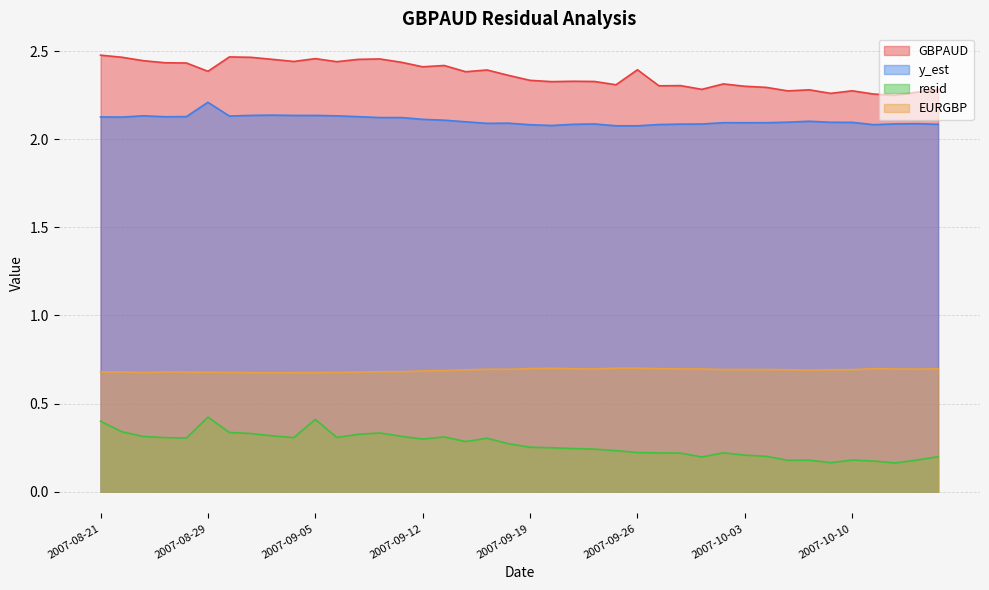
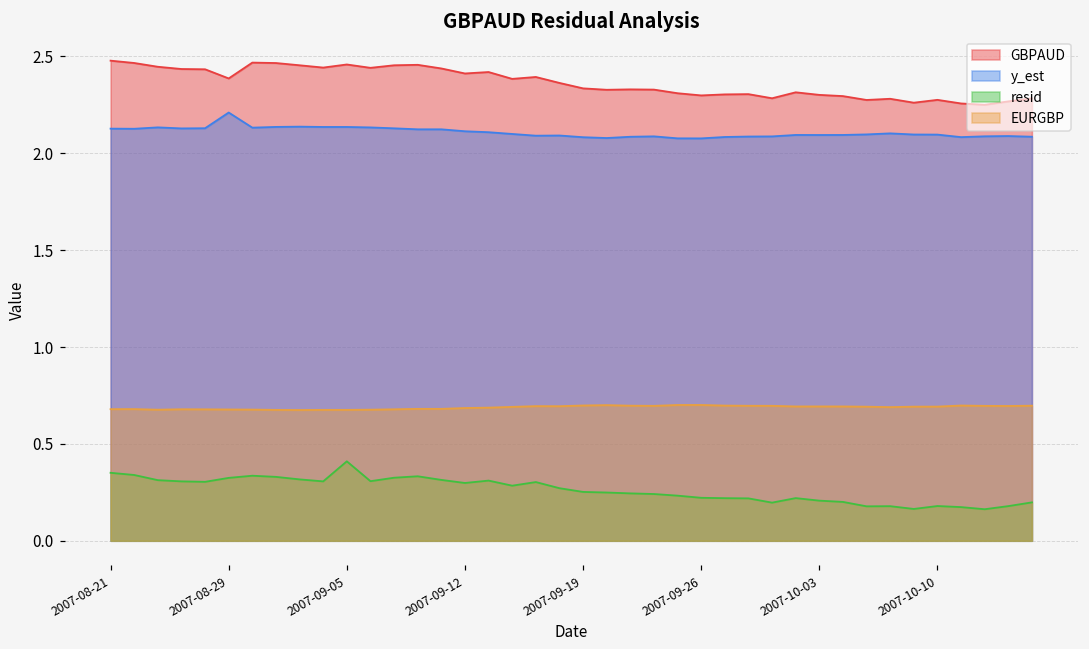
  {
    "GBPAUD": {
      "2007-08-21": 2.48,
      "2007-08-29": 2.39,
      "2007-09-05": 2.46,
      "2007-09-12": 2.41,
      "2007-09-19": 2.34,
-     "2007-09-26": 2.40,
+     "2007-09-26": 2.30,
      "2007-10-03": 2.30,
      "2007-10-10": 2.28
    },
    "y_est": {
      "2007-08-21": 2.13,
      "2007-08-29": 2.21,
      "2007-09-05": 2.14,
      "2007-09-12": 2.11,
      "2007-09-19": 2.08,
      "2007-09-26": 2.08,
      "2007-10-03": 2.09,
      "2007-10-10": 2.10
    },
    "resid": {
-     "2007-08-21": 0.40,
-     "2007-08-29": 0.42,
+     "2007-08-21": 0.35,
+     "2007-08-29": 0.32,
      "2007-09-05": 0.41,
      "2007-09-12": 0.30,
      "2007-09-19": 0.25,
      "2007-09-26": 0.22,
      "2007-10-03": 0.21,
      "2007-10-10": 0.18
    },
    "EURGBP": {
      "2007-08-21": 0.68,
      "2007-08-29": 0.68,
      "2007-09-05": 0.68,
      "2007-09-12": 0.69,
      "2007-09-19": 0.70,
      "2007-09-26": 0.70,
      "2007-10-03": 0.69,
      "2007-10-10": 0.69
    }
  }
